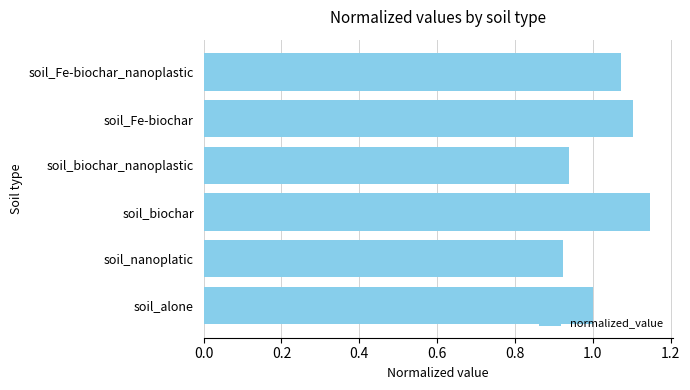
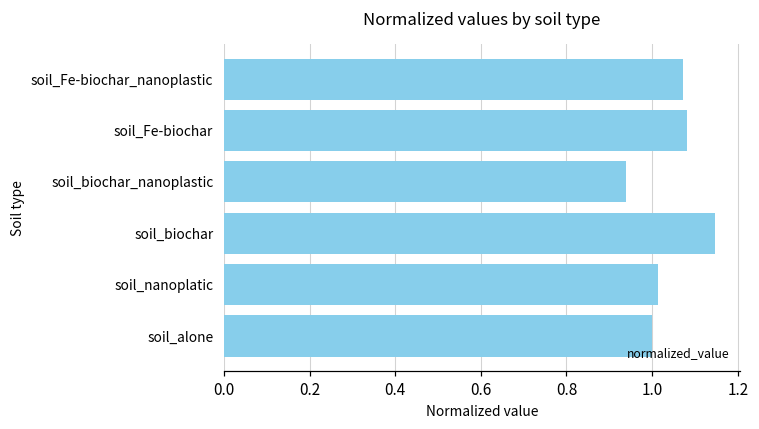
  {
    "soil_Fe-biochar_nanoplastic": 1.07,
-   "soil_Fe-biochar": 1.10,
+   "soil_Fe-biochar": 1.08,
    "soil_biochar_nanoplastic": 0.94,
    "soil_biochar": 1.15,
-   "soil_nanoplatic": 0.92,
+   "soil_nanoplatic": 1.01,
    "soil_alone": 1.00
  }
